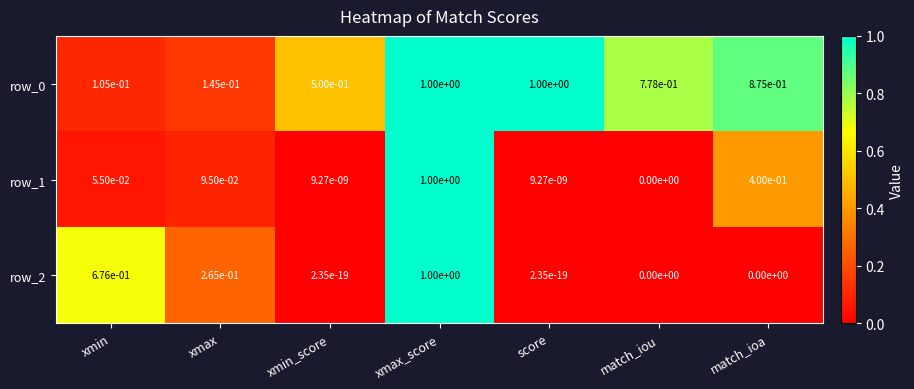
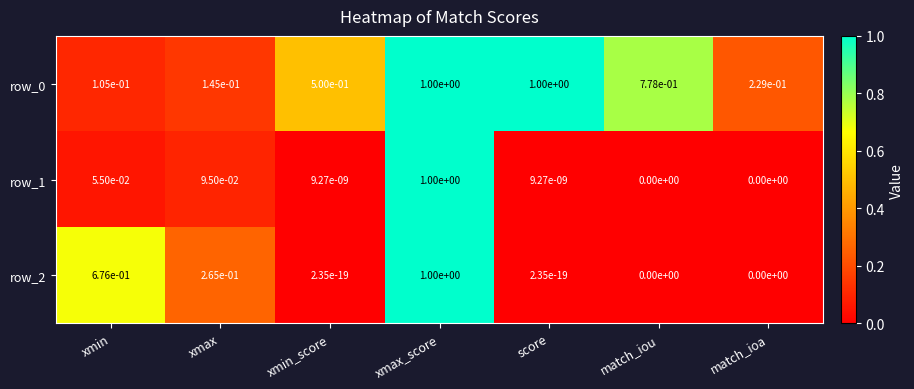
  {
    "row_0": {
      "xmin": "1.05e-01",
      "xmax": "1.45e-01",
      "xmin_score": "5.00e-01",
      "xmax_score": "1.00e+00",
      "score": "1.00e+00",
      "match_iou": "7.78e-01",
-     "match_ioa": "8.75e-01"
+     "match_ioa": "2.29e-01"
    },
    "row_1": {
      "xmin": "5.50e-02",
      "xmax": "9.50e-02",
      "xmin_score": "9.27e-09",
      "xmax_score": "1.00e+00",
      "score": "9.27e-09",
      "match_iou": "0.00e+00",
-     "match_ioa": "4.00e-01"
+     "match_ioa": "0.00e+00"
    },
    "row_2": {
      "xmin": "6.76e-01",
      "xmax": "2.65e-01",
      "xmin_score": "2.35e-19",
      "xmax_score": "1.00e+00",
      "score": "2.35e-19",
      "match_iou": "0.00e+00",
      "match_ioa": "0.00e+00"
    }
  }
